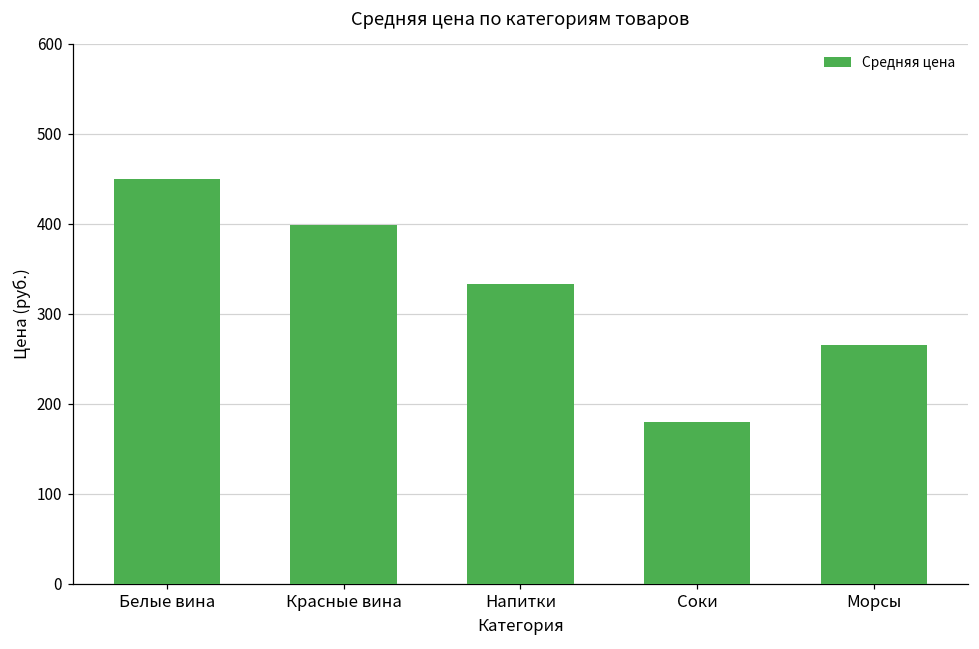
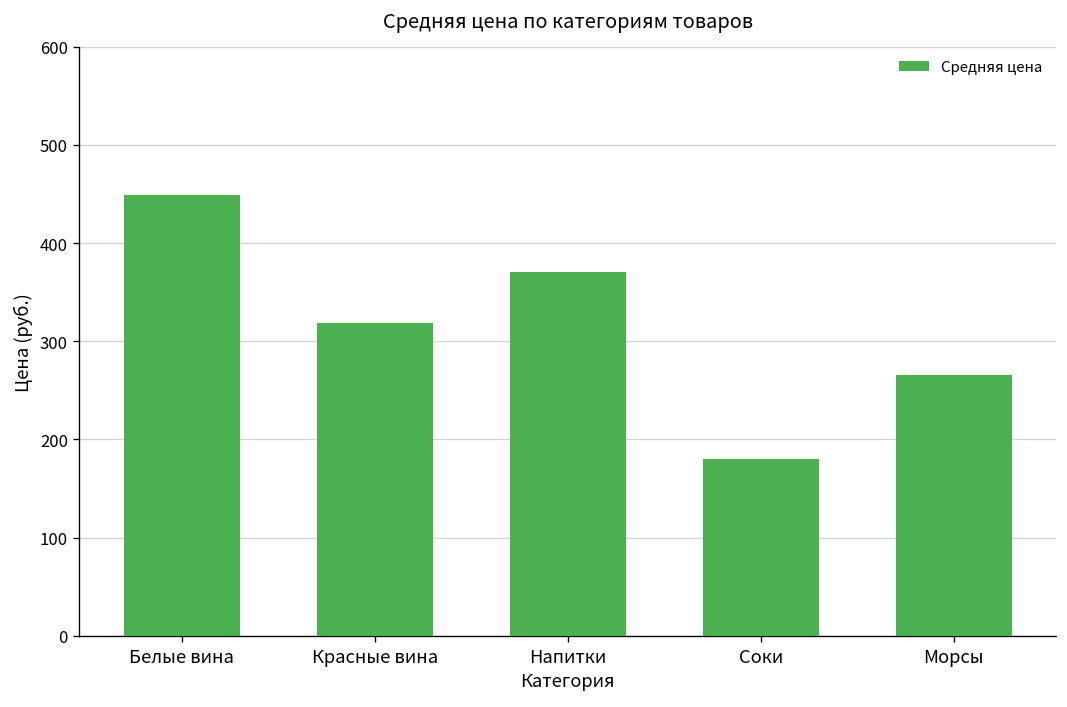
  {
    "Белые вина": 450,
-   "Красные вина": 400,
-   "Напитки": 330,
+   "Красные вина": 320,
+   "Напитки": 370,
    "Соки": 180,
    "Морсы": 270
  }
